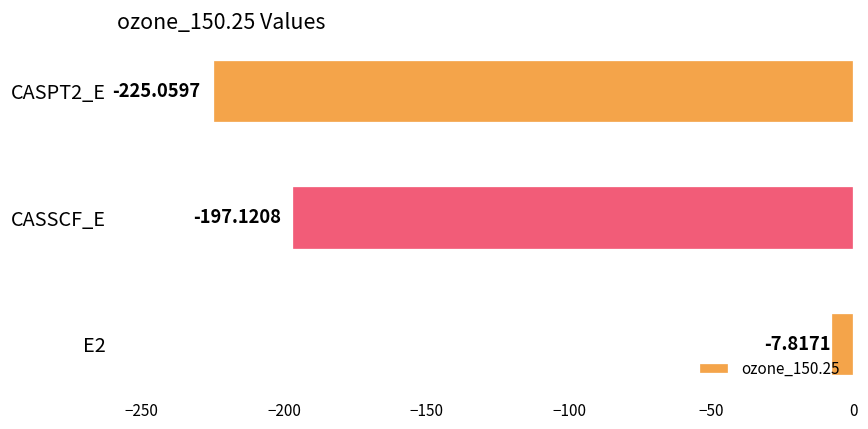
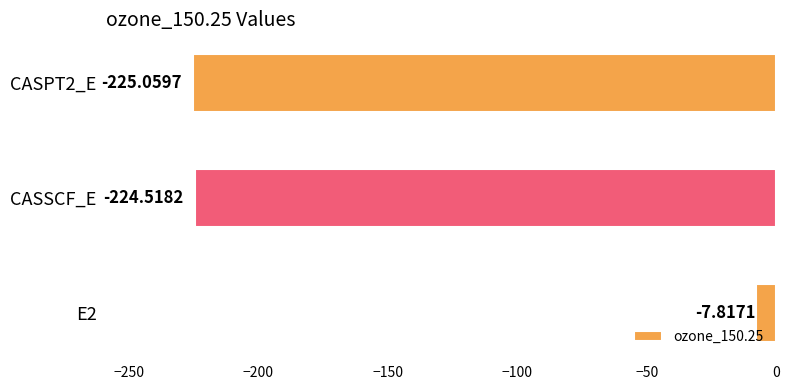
  {
    "CASPT2_E": -225.0597,
-   "CASSCF_E": -197.1208,
+   "CASSCF_E": -224.5182,
    "E2": -7.8171
  }
